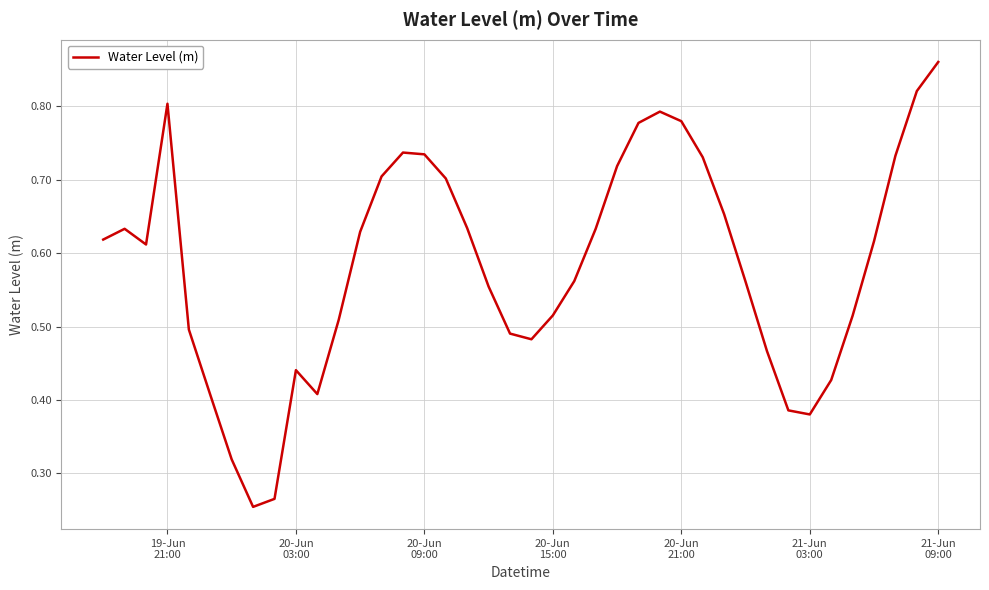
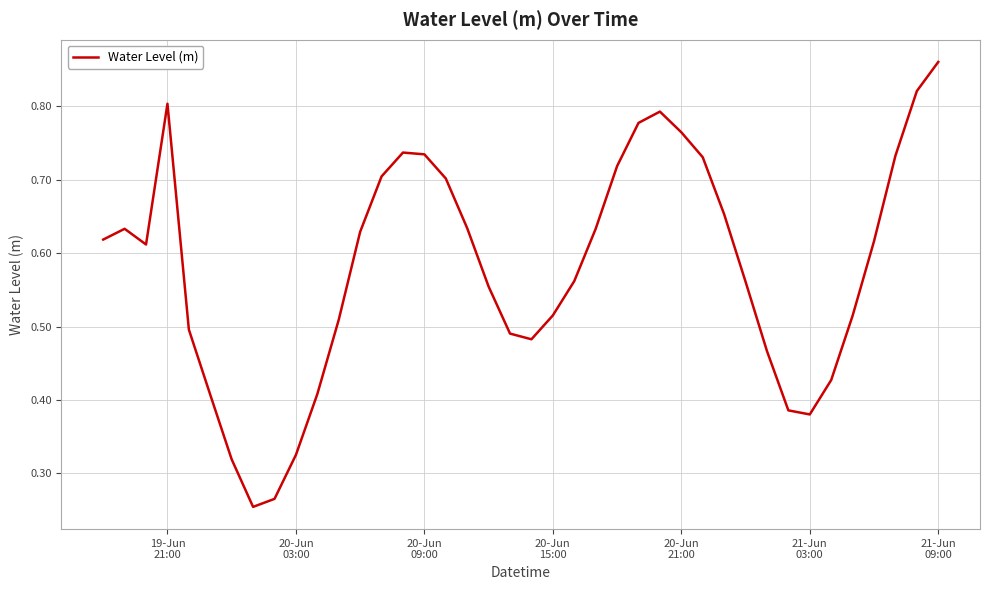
  {
    "19-Jun 21:00": 0.80,
-   "20-Jun 03:00": 0.44,
+   "20-Jun 03:00": 0.33,
    "20-Jun 09:00": 0.73,
    "20-Jun 15:00": 0.52,
-   "20-Jun 21:00": 0.78,
+   "20-Jun 21:00": 0.76,
    "21-Jun 03:00": 0.38,
    "21-Jun 09:00": 0.86
  }
